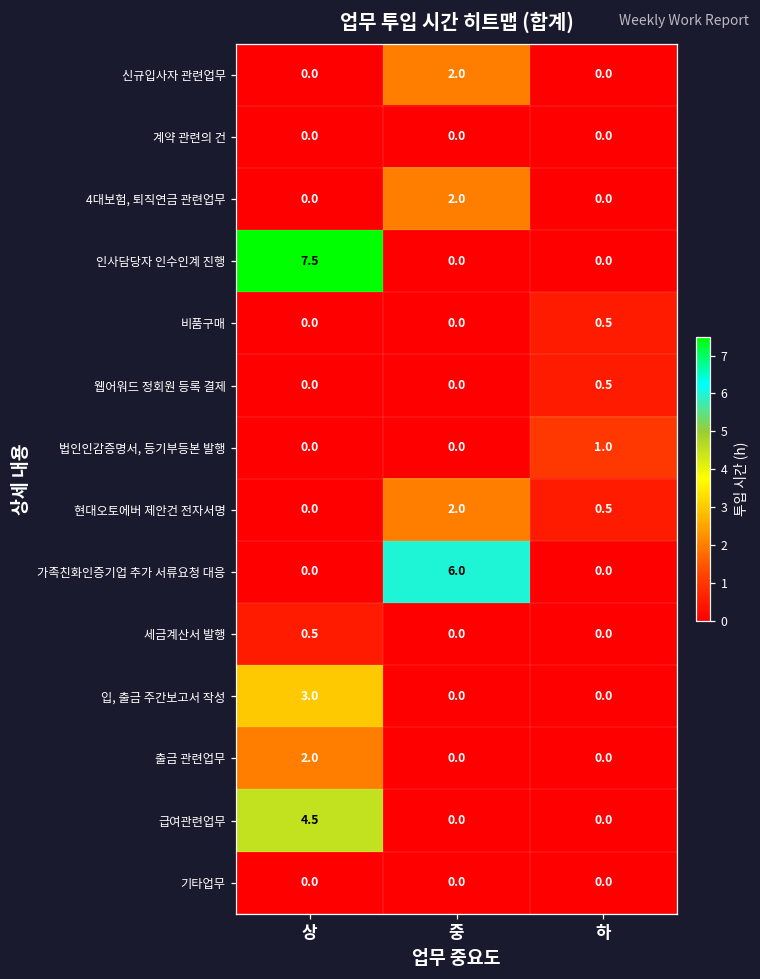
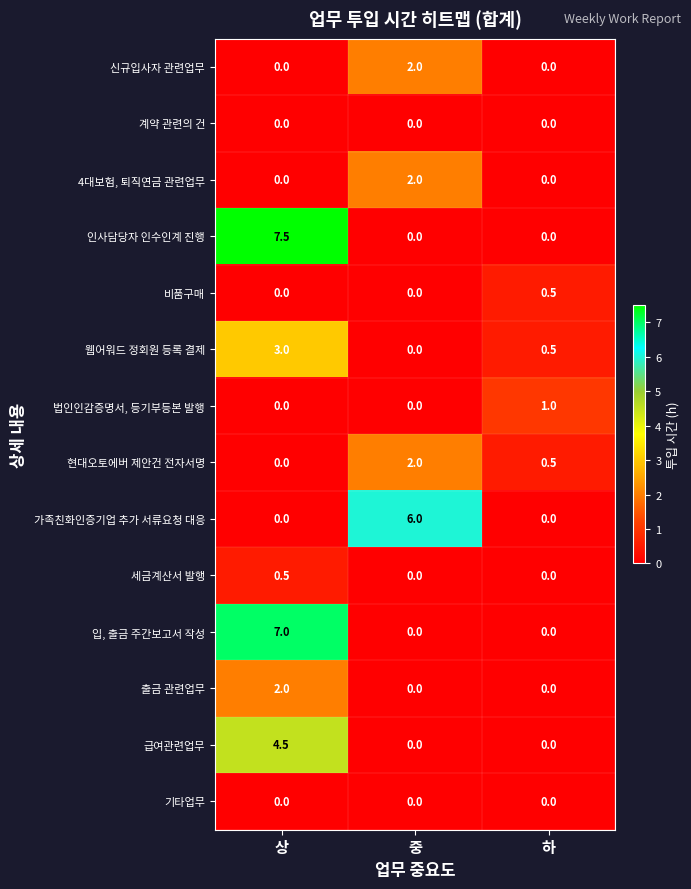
  {
    "신규입사자 관련업무": {
      "상": 0.0,
      "중": 2.0,
      "하": 0.0
    },
    "계약 관련의 건": {
      "상": 0.0,
      "중": 0.0,
      "하": 0.0
    },
    "4대보험, 퇴직연금 관련업무": {
      "상": 0.0,
      "중": 2.0,
      "하": 0.0
    },
    "인사담당자 인수인계 진행": {
      "상": 7.5,
      "중": 0.0,
      "하": 0.0
    },
    "비품구매": {
      "상": 0.0,
      "중": 0.0,
      "하": 0.5
    },
    "웹어워드 정회원 등록 결제": {
-     "상": 0.0,
+     "상": 3.0,
      "중": 0.0,
      "하": 0.5
    },
    "법인인감증명서, 등기부등본 발행": {
      "상": 0.0,
      "중": 0.0,
      "하": 1.0
    },
    "현대오토에버 제안건 전자서명": {
      "상": 0.0,
      "중": 2.0,
      "하": 0.5
    },
    "가족친화인증기업 추가 서류요청 대응": {
      "상": 0.0,
      "중": 6.0,
      "하": 0.0
    },
    "세금계산서 발행": {
      "상": 0.5,
      "중": 0.0,
      "하": 0.0
    },
    "입, 출금 주간보고서 작성": {
-     "상": 3.0,
+     "상": 7.0,
      "중": 0.0,
      "하": 0.0
    },
    "출금 관련업무": {
      "상": 2.0,
      "중": 0.0,
      "하": 0.0
    },
    "급여관련업무": {
      "상": 4.5,
      "중": 0.0,
      "하": 0.0
    },
    "기타업무": {
      "상": 0.0,
      "중": 0.0,
      "하": 0.0
    }
  }
